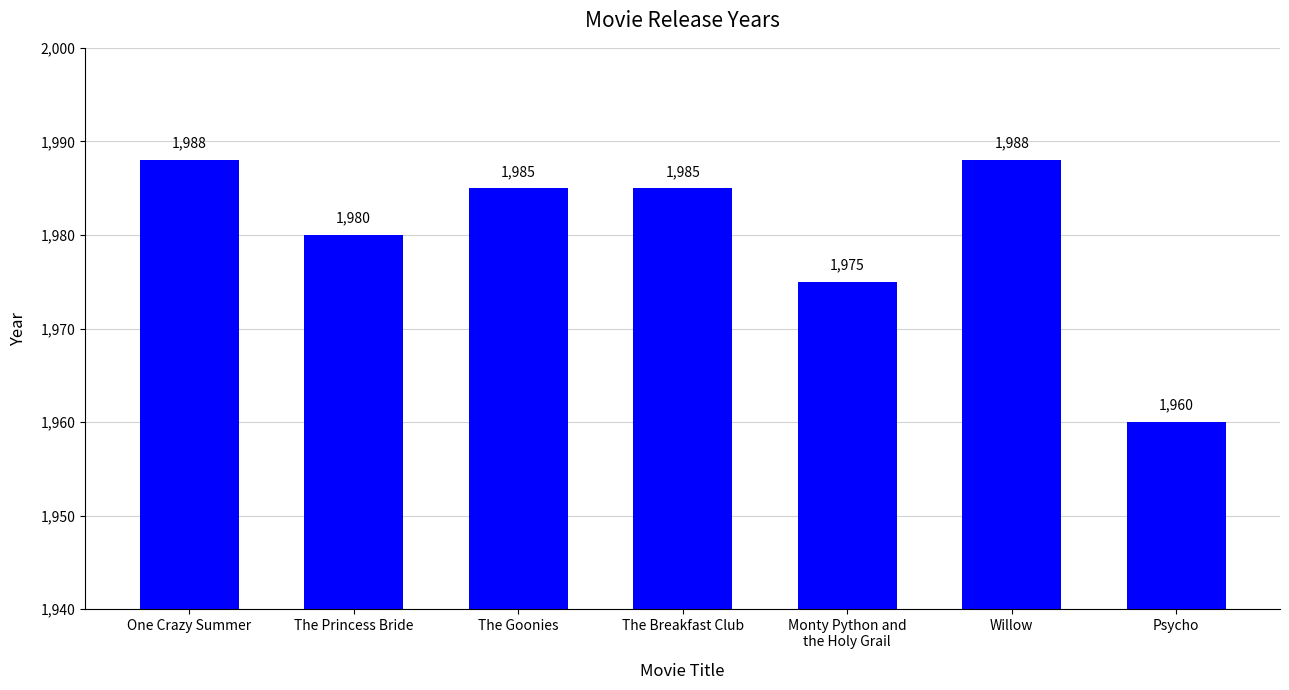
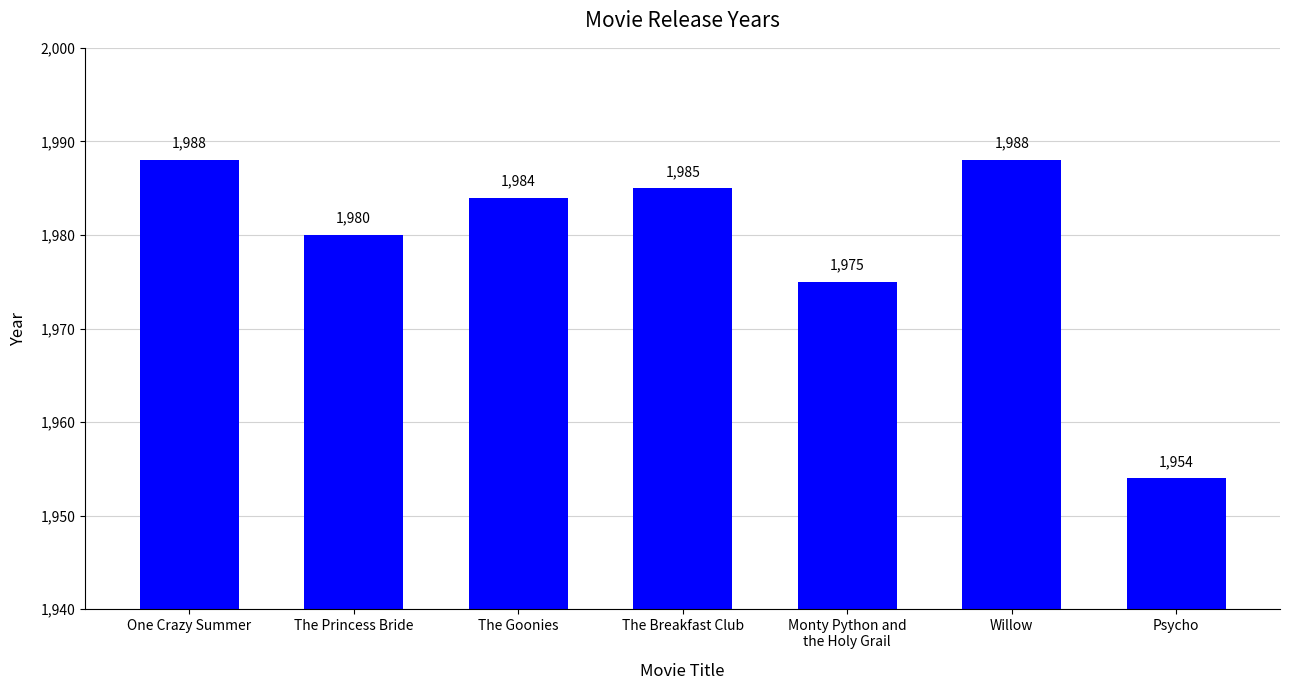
  {
    "One Crazy Summer": "1,988",
    "The Princess Bride": "1,980",
-   "The Goonies": "1,985",
+   "The Goonies": "1,984",
    "The Breakfast Club": "1,985",
    "Monty Python and the Holy Grail": "1,975",
    "Willow": "1,988",
-   "Psycho": "1,960"
+   "Psycho": "1,954"
  }
